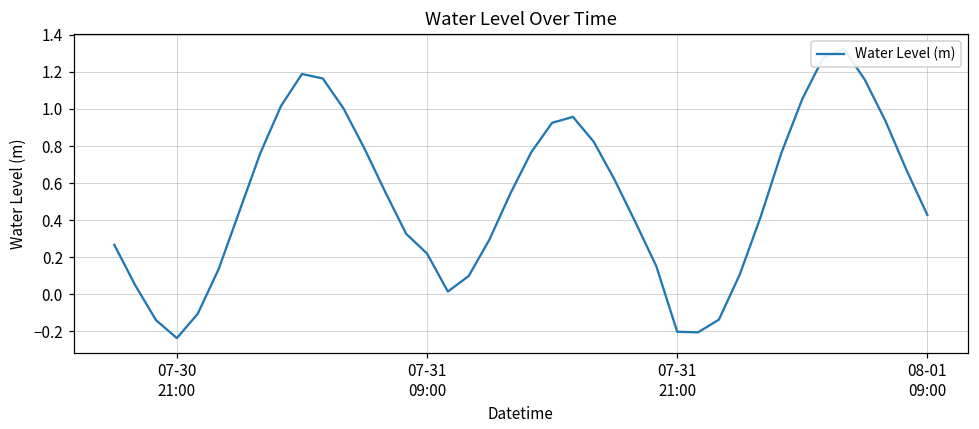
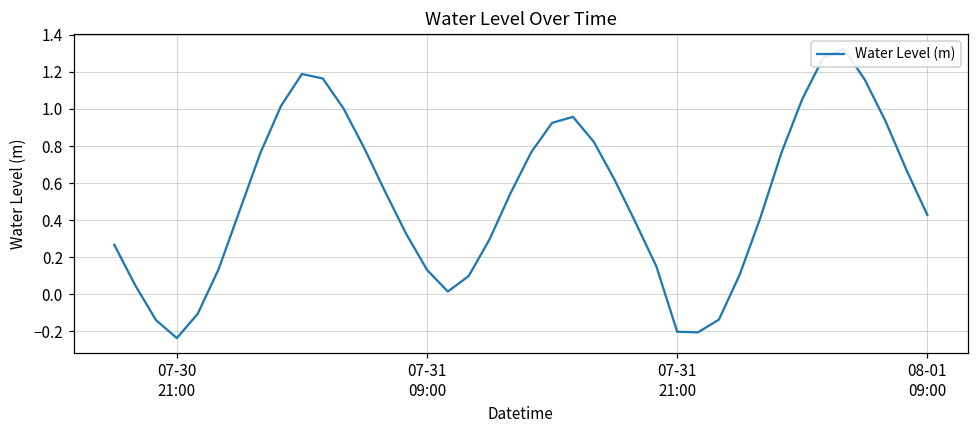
  {
    "07-30 21:00": -0.24,
-   "07-31 09:00": 0.22,
+   "07-31 09:00": 0.13,
    "07-31 21:00": -0.20,
    "08-01 09:00": 0.43
  }
